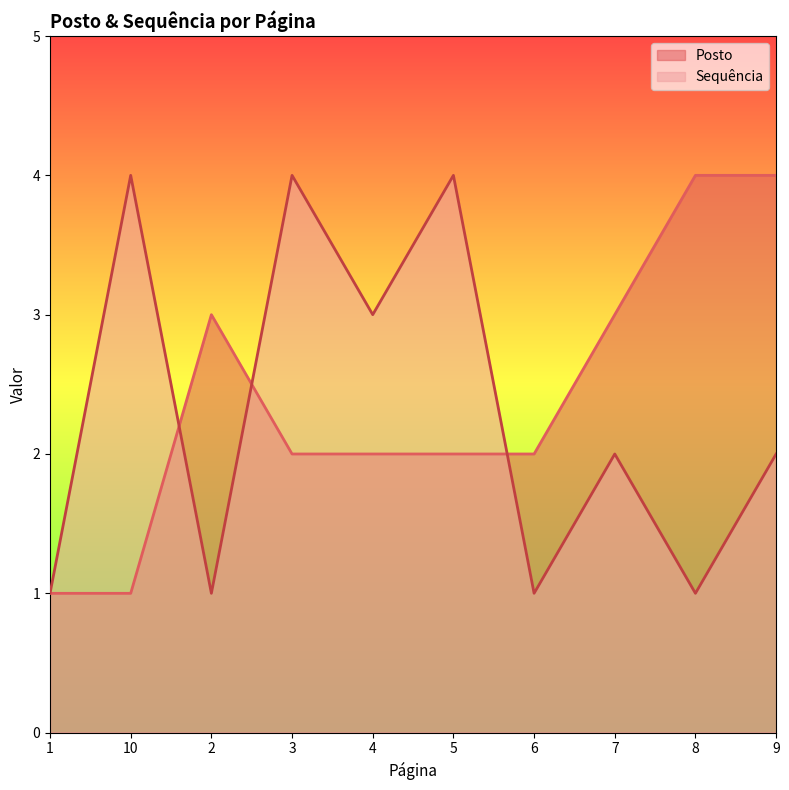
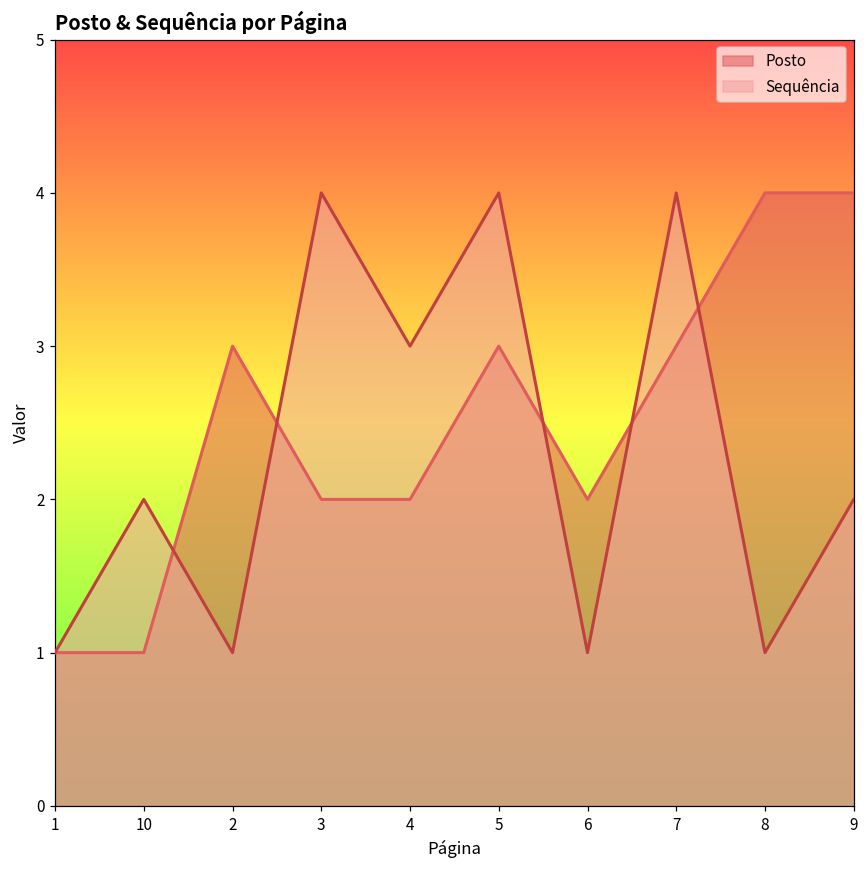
  {
    "Posto": {
      "10": 1,
      "2": 3,
      "3": 2,
      "4": 2,
-     "5": 2,
+     "5": 3,
      "6": 2,
      "7": 3,
      "8": 4,
      "9": 4
    },
    "Sequência": {
-     "10": 4,
+     "10": 2,
      "2": 1,
      "3": 4,
      "4": 3,
      "5": 4,
      "6": 1,
-     "7": 2,
+     "7": 4,
      "8": 1,
      "9": 2
    }
  }
